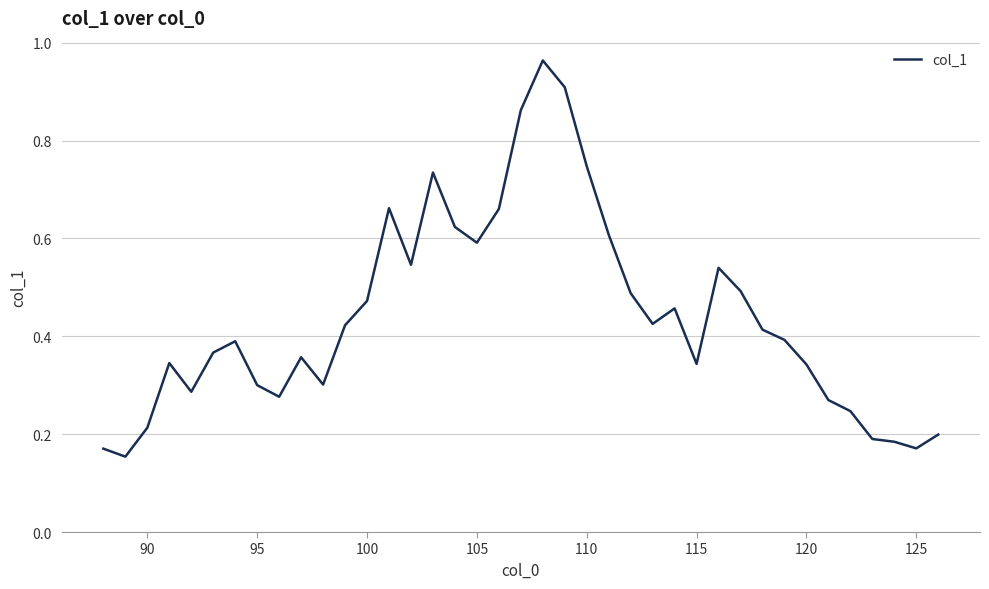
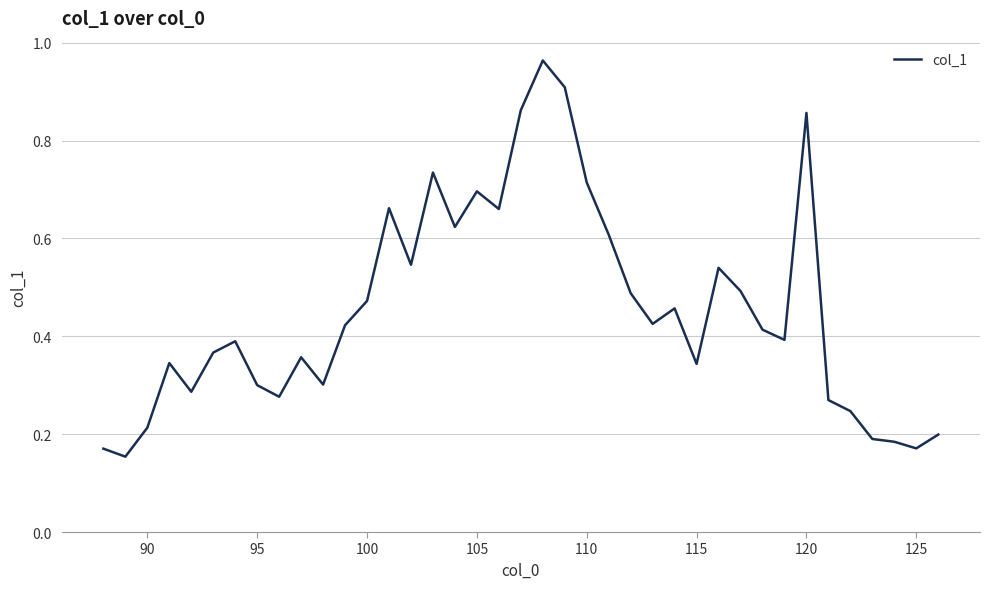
  {
    "90": 0.21,
    "95": 0.30,
    "100": 0.47,
-   "105": 0.59,
-   "110": 0.75,
+   "105": 0.70,
+   "110": 0.71,
    "115": 0.34,
-   "120": 0.34,
+   "120": 0.86,
    "125": 0.17
  }
